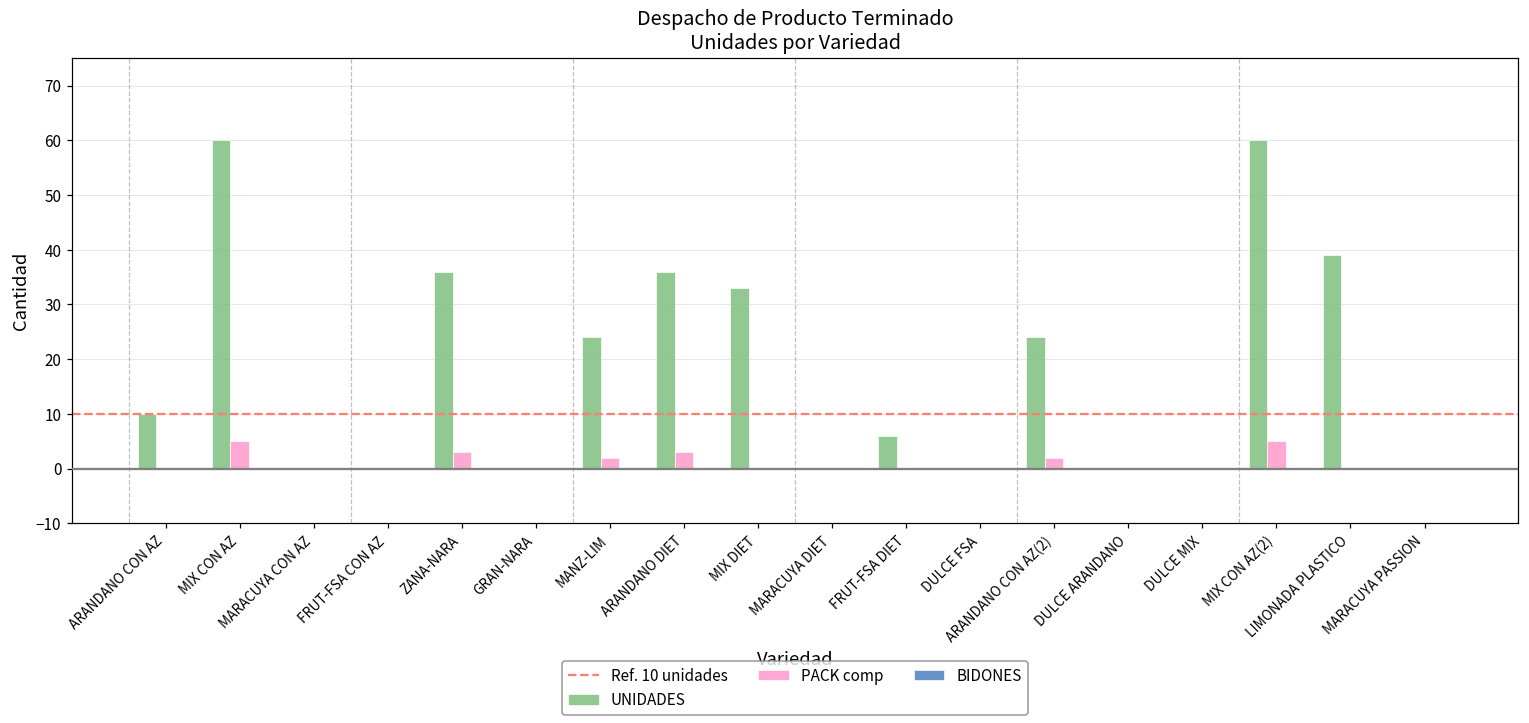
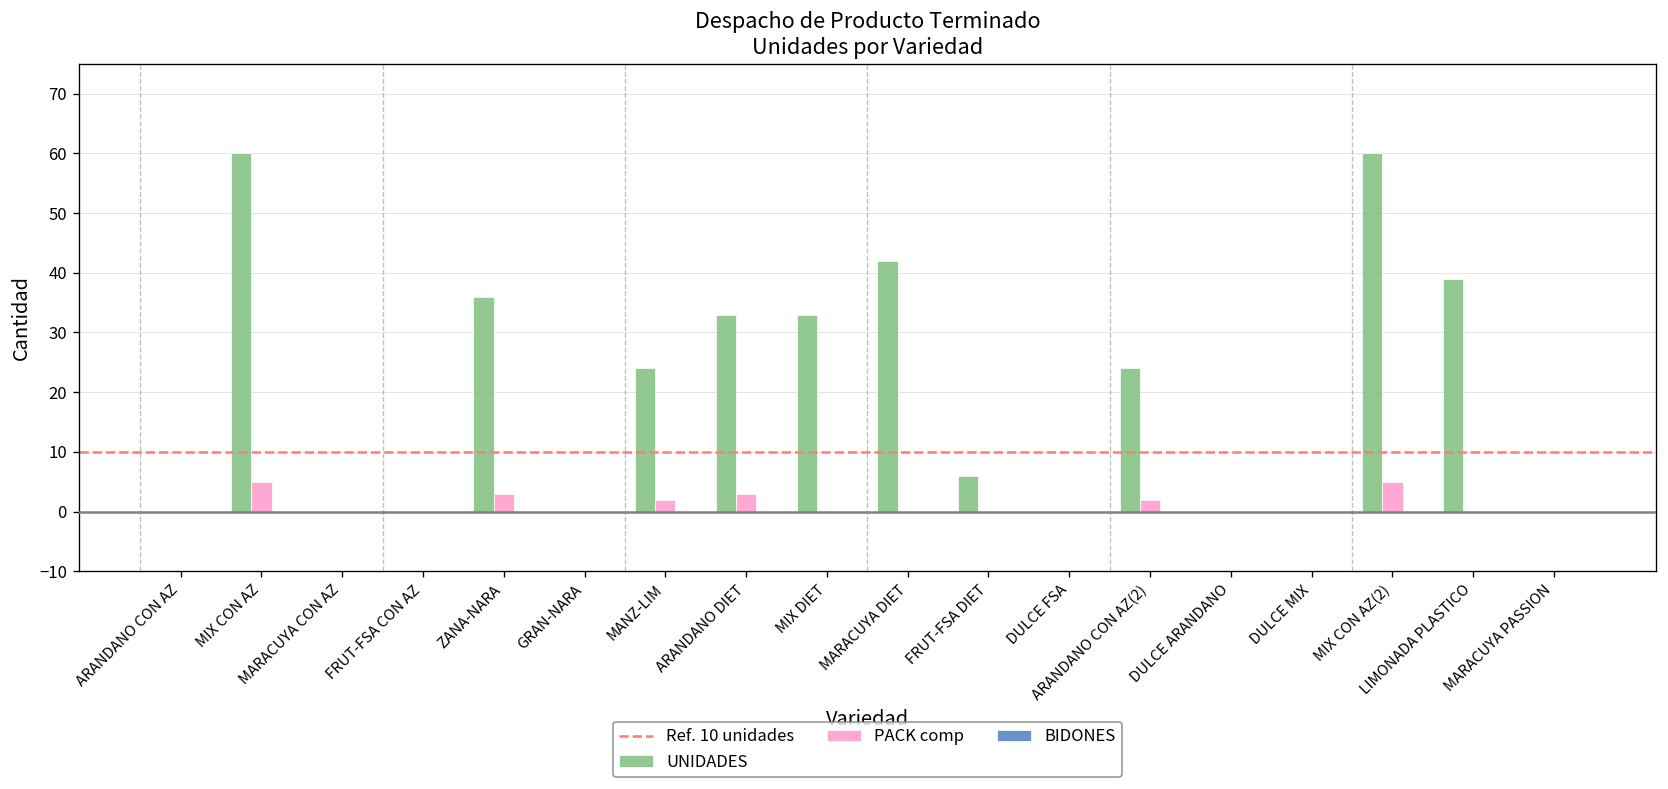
  {
    "UNIDADES": {
-     "ARANDANO CON AZ": 10,
+     "ARANDANO CON AZ": 0,
      "MIX CON AZ": 60,
      "MARACUYA CON AZ": 0,
      "FRUT-FSA CON AZ": 0,
      "ZANA-NARA": 36,
      "GRAN-NARA": 0,
      "MANZ-LIM": 24,
-     "ARANDANO DIET": 36,
+     "ARANDANO DIET": 33,
      "MIX DIET": 33,
-     "MARACUYA DIET": 0,
+     "MARACUYA DIET": 42,
      "FRUT-FSA DIET": 6,
      "DULCE FSA": 0,
      "ARANDANO CON AZ(2)": 24,
      "DULCE ARANDANO": 0,
      "DULCE MIX": 0,
      "MIX CON AZ(2)": 60,
      "LIMONADA PLASTICO": 39,
      "MARACUYA PASSION": 0
    },
    "PACK comp": {
      "ARANDANO CON AZ": 0,
      "MIX CON AZ": 5,
      "MARACUYA CON AZ": 0,
      "FRUT-FSA CON AZ": 0,
      "ZANA-NARA": 3,
      "GRAN-NARA": 0,
      "MANZ-LIM": 2,
      "ARANDANO DIET": 3,
      "MIX DIET": 0,
      "MARACUYA DIET": 0,
      "FRUT-FSA DIET": 0,
      "DULCE FSA": 0,
      "ARANDANO CON AZ(2)": 2,
      "DULCE ARANDANO": 0,
      "DULCE MIX": 0,
      "MIX CON AZ(2)": 5,
      "LIMONADA PLASTICO": 0,
      "MARACUYA PASSION": 0
    },
    "BIDONES": {
      "ARANDANO CON AZ": 0,
      "MIX CON AZ": 0,
      "MARACUYA CON AZ": 0,
      "FRUT-FSA CON AZ": 0,
      "ZANA-NARA": 0,
      "GRAN-NARA": 0,
      "MANZ-LIM": 0,
      "ARANDANO DIET": 0,
      "MIX DIET": 0,
      "MARACUYA DIET": 0,
      "FRUT-FSA DIET": 0,
      "DULCE FSA": 0,
      "ARANDANO CON AZ(2)": 0,
      "DULCE ARANDANO": 0,
      "DULCE MIX": 0,
      "MIX CON AZ(2)": 0,
      "LIMONADA PLASTICO": 0,
      "MARACUYA PASSION": 0
    }
  }
